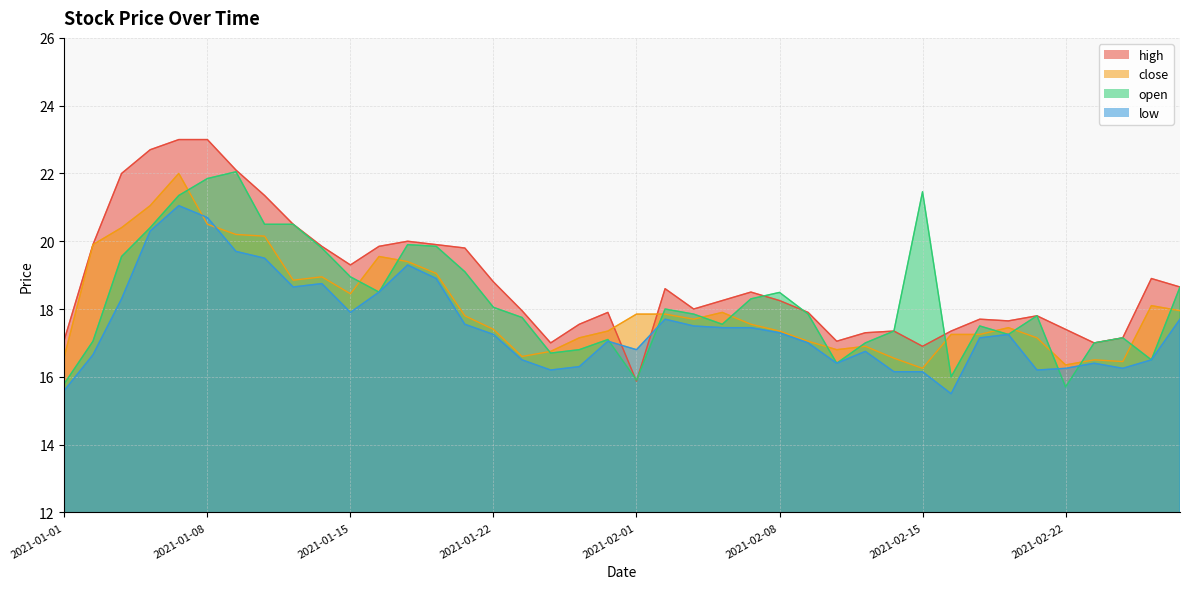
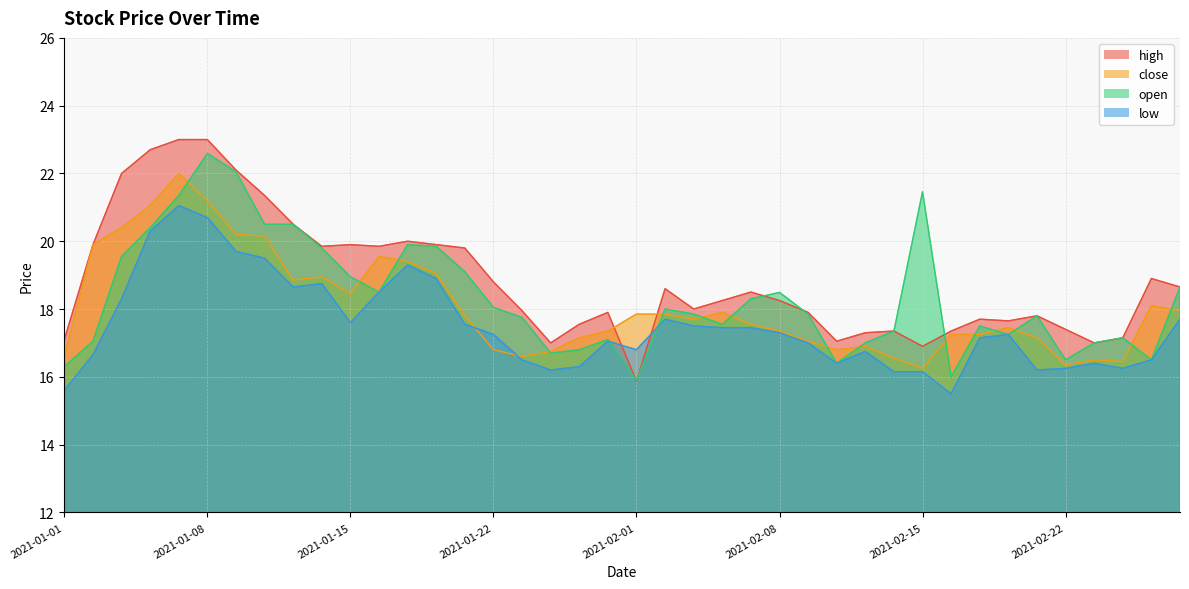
  {
    "high": {
      "2021-01-01": 17.1,
      "2021-01-08": 23.0,
-     "2021-01-15": 19.3,
+     "2021-01-15": 19.9,
      "2021-01-22": 18.8,
      "2021-02-08": 18.3,
      "2021-02-15": 16.9,
      "2021-02-22": 17.4
    },
    "close": {
      "2021-01-01": 16.6,
-     "2021-01-08": 20.5,
+     "2021-01-08": 21.2,
      "2021-01-15": 18.5,
-     "2021-01-22": 17.4,
+     "2021-01-22": 16.8,
      "2021-02-01": 17.9,
      "2021-02-15": 16.3,
      "2021-02-22": 16.4
    },
    "open": {
-     "2021-01-01": 15.8,
-     "2021-01-08": 21.9,
+     "2021-01-01": 16.3,
+     "2021-01-08": 22.6,
      "2021-01-15": 19.0,
      "2021-01-22": 18.1,
      "2021-02-08": 18.5,
      "2021-02-15": 21.5,
-     "2021-02-22": 15.7
+     "2021-02-22": 16.5
    },
    "low": {
      "2021-01-01": 15.6,
      "2021-01-08": 20.7,
-     "2021-01-15": 17.9,
+     "2021-01-15": 17.6,
      "2021-01-22": 17.3,
      "2021-02-01": 16.8,
      "2021-02-15": 16.2,
      "2021-02-22": 16.3
    }
  }
